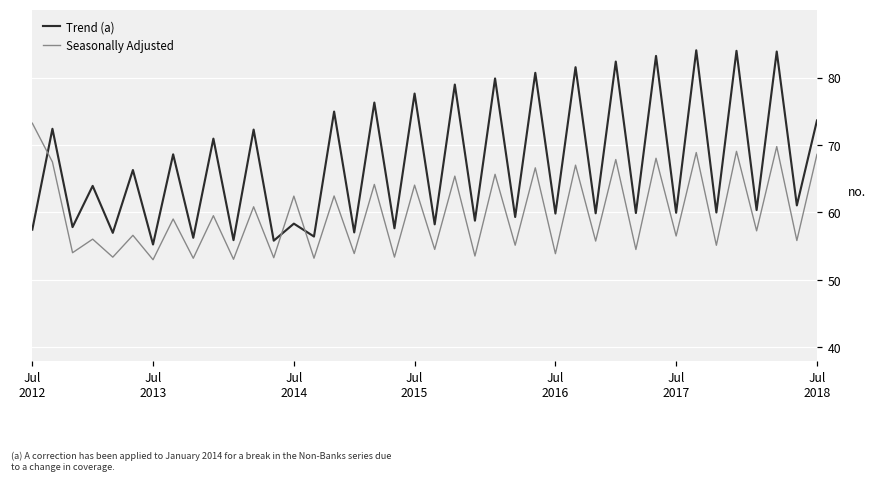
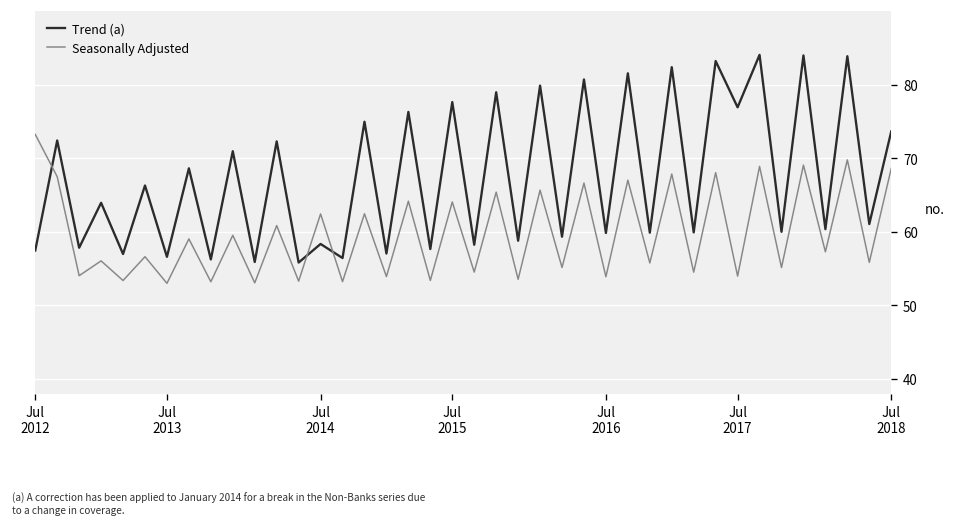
  {
    "Trend (a)": {
      "Jul 2012": 57,
-     "Jul 2013": 55,
+     "Jul 2013": 57,
      "Jul 2014": 58,
      "Jul 2015": 78,
      "Jul 2016": 60,
-     "Jul 2017": 60,
+     "Jul 2017": 77,
      "Jul 2018": 74
    },
    "Seasonally Adjusted": {
      "Jul 2012": 73,
      "Jul 2013": 53,
      "Jul 2014": 62,
      "Jul 2015": 64,
      "Jul 2016": 54,
-     "Jul 2017": 57,
+     "Jul 2017": 54,
      "Jul 2018": 69
    }
  }
